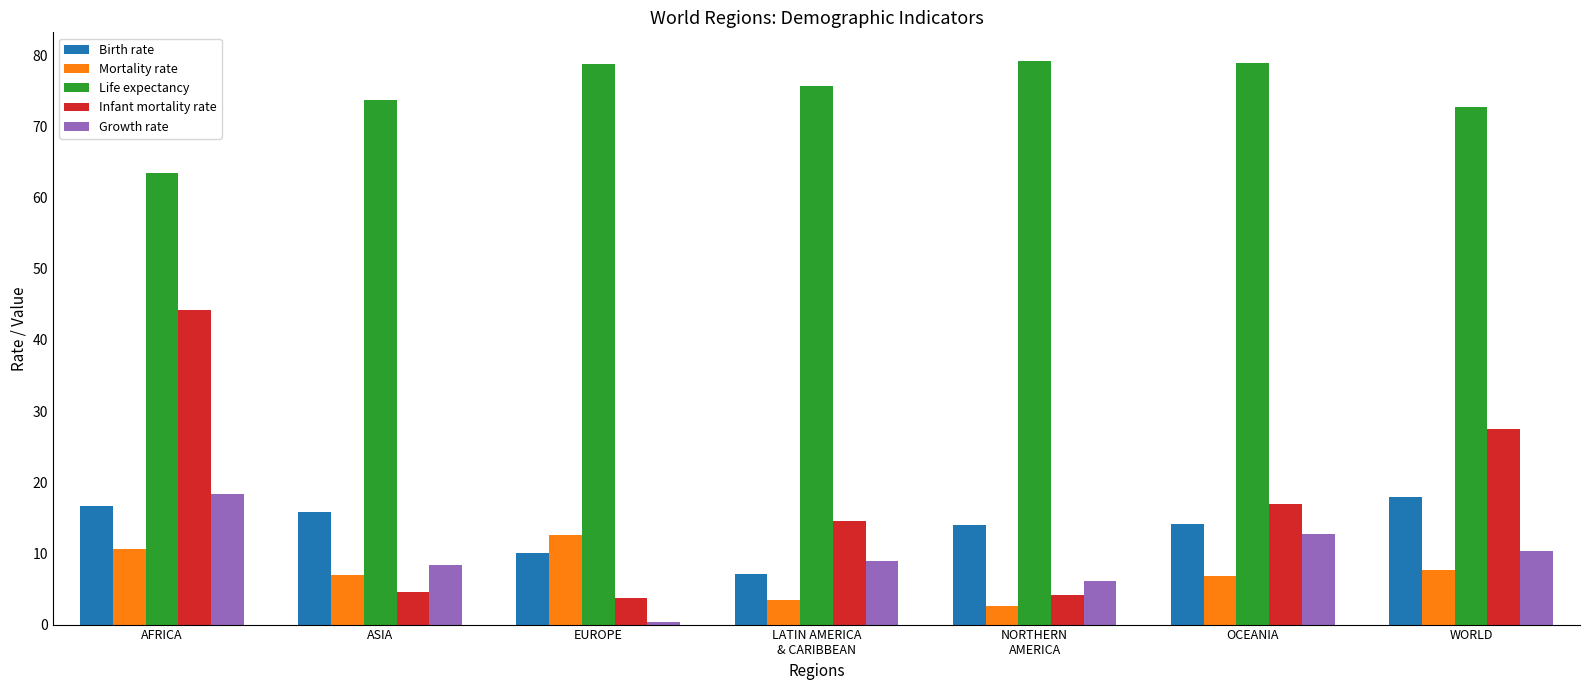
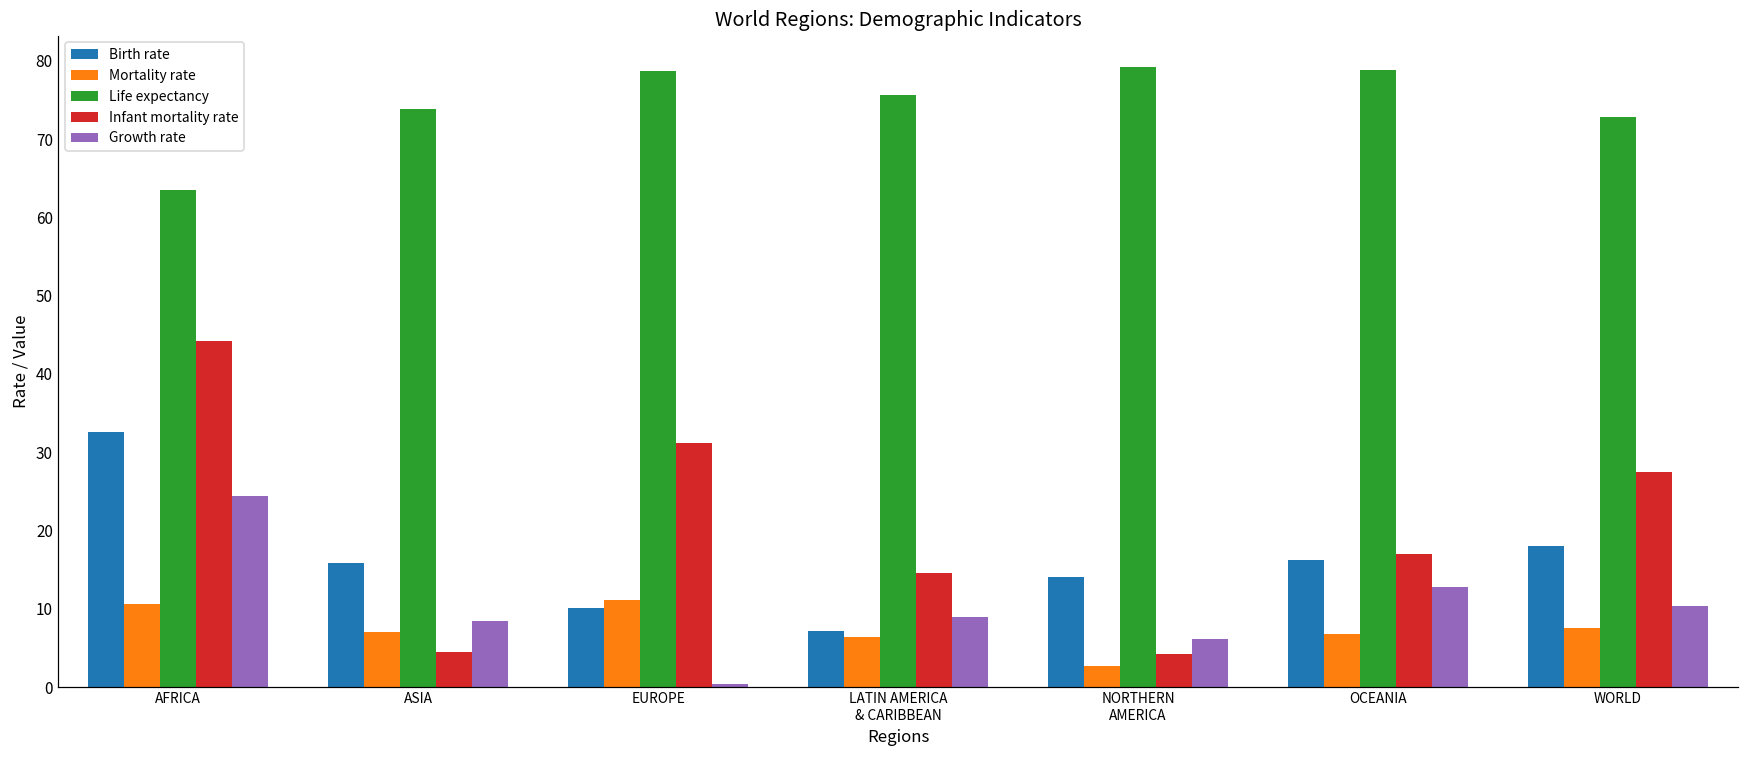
  {
    "Birth rate": {
-     "AFRICA": 17,
+     "AFRICA": 33,
      "ASIA": 16,
      "EUROPE": 10,
      "LATIN AMERICA & CARIBBEAN": 7,
      "NORTHERN AMERICA": 14,
-     "OCEANIA": 14,
+     "OCEANIA": 16,
      "WORLD": 18
    },
    "Mortality rate": {
      "AFRICA": 11,
      "ASIA": 7,
-     "EUROPE": 13,
-     "LATIN AMERICA & CARIBBEAN": 3,
+     "EUROPE": 11,
+     "LATIN AMERICA & CARIBBEAN": 6,
      "NORTHERN AMERICA": 3,
      "OCEANIA": 7,
      "WORLD": 8
    },
    "Life expectancy": {
      "AFRICA": 63,
      "ASIA": 74,
      "EUROPE": 79,
      "LATIN AMERICA & CARIBBEAN": 76,
      "NORTHERN AMERICA": 79,
      "OCEANIA": 79,
      "WORLD": 73
    },
    "Infant mortality rate": {
      "AFRICA": 44,
      "ASIA": 5,
-     "EUROPE": 4,
+     "EUROPE": 31,
      "LATIN AMERICA & CARIBBEAN": 15,
      "NORTHERN AMERICA": 4,
      "OCEANIA": 17,
      "WORLD": 27
    },
    "Growth rate": {
-     "AFRICA": 18,
+     "AFRICA": 24,
      "ASIA": 8,
      "EUROPE": 0,
      "LATIN AMERICA & CARIBBEAN": 9,
      "NORTHERN AMERICA": 6,
      "OCEANIA": 13,
      "WORLD": 10
    }
  }
